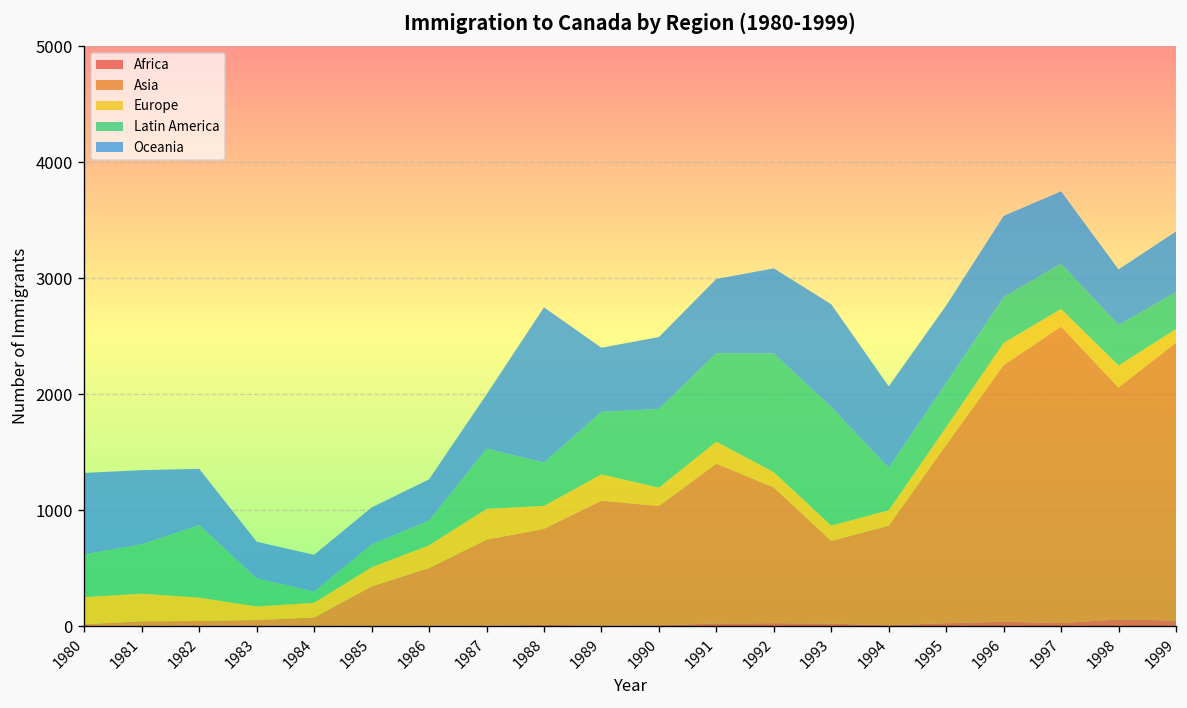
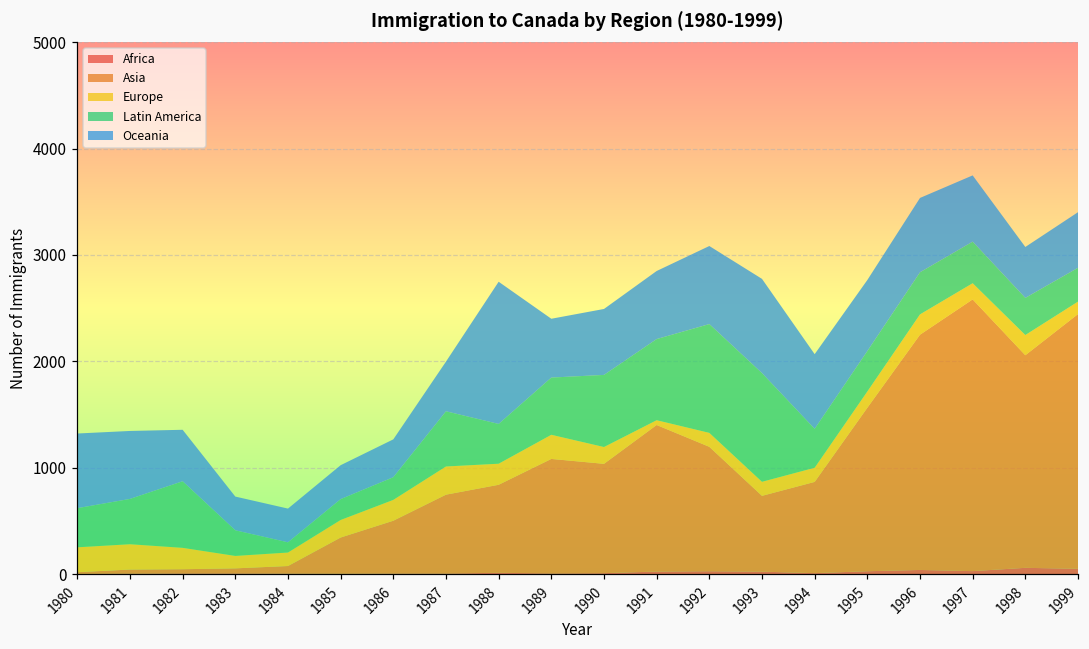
  {
    "Europe": {
      "1980": 200,
      "1981": 200,
      "1982": 200,
      "1983": 100,
      "1984": 100,
      "1985": 200,
      "1986": 200,
      "1987": 300,
      "1988": 200,
      "1989": 200,
      "1990": 200,
-     "1991": 200,
+     "1991": 0,
      "1992": 100,
      "1993": 100,
      "1994": 100,
      "1995": 200,
      "1996": 200,
      "1997": 200,
      "1998": 200,
      "1999": 100
    },
    "Latin America": {
      "1980": 400,
      "1981": 400,
      "1982": 600,
      "1983": 200,
      "1984": 100,
      "1985": 200,
      "1986": 200,
      "1987": 500,
      "1988": 400,
      "1989": 500,
      "1990": 700,
      "1991": 800,
      "1992": 1000,
      "1993": 1000,
      "1994": 400,
      "1995": 400,
      "1996": 400,
      "1997": 400,
      "1998": 300,
      "1999": 300
    },
    "Oceania": {
      "1980": 700,
      "1981": 600,
      "1982": 500,
      "1983": 300,
      "1984": 300,
      "1985": 300,
      "1986": 400,
      "1987": 500,
      "1988": 1300,
      "1989": 600,
      "1990": 600,
      "1991": 600,
      "1992": 700,
      "1993": 900,
      "1994": 700,
      "1995": 700,
      "1996": 700,
      "1997": 600,
      "1998": 500,
      "1999": 500
    }
  }
